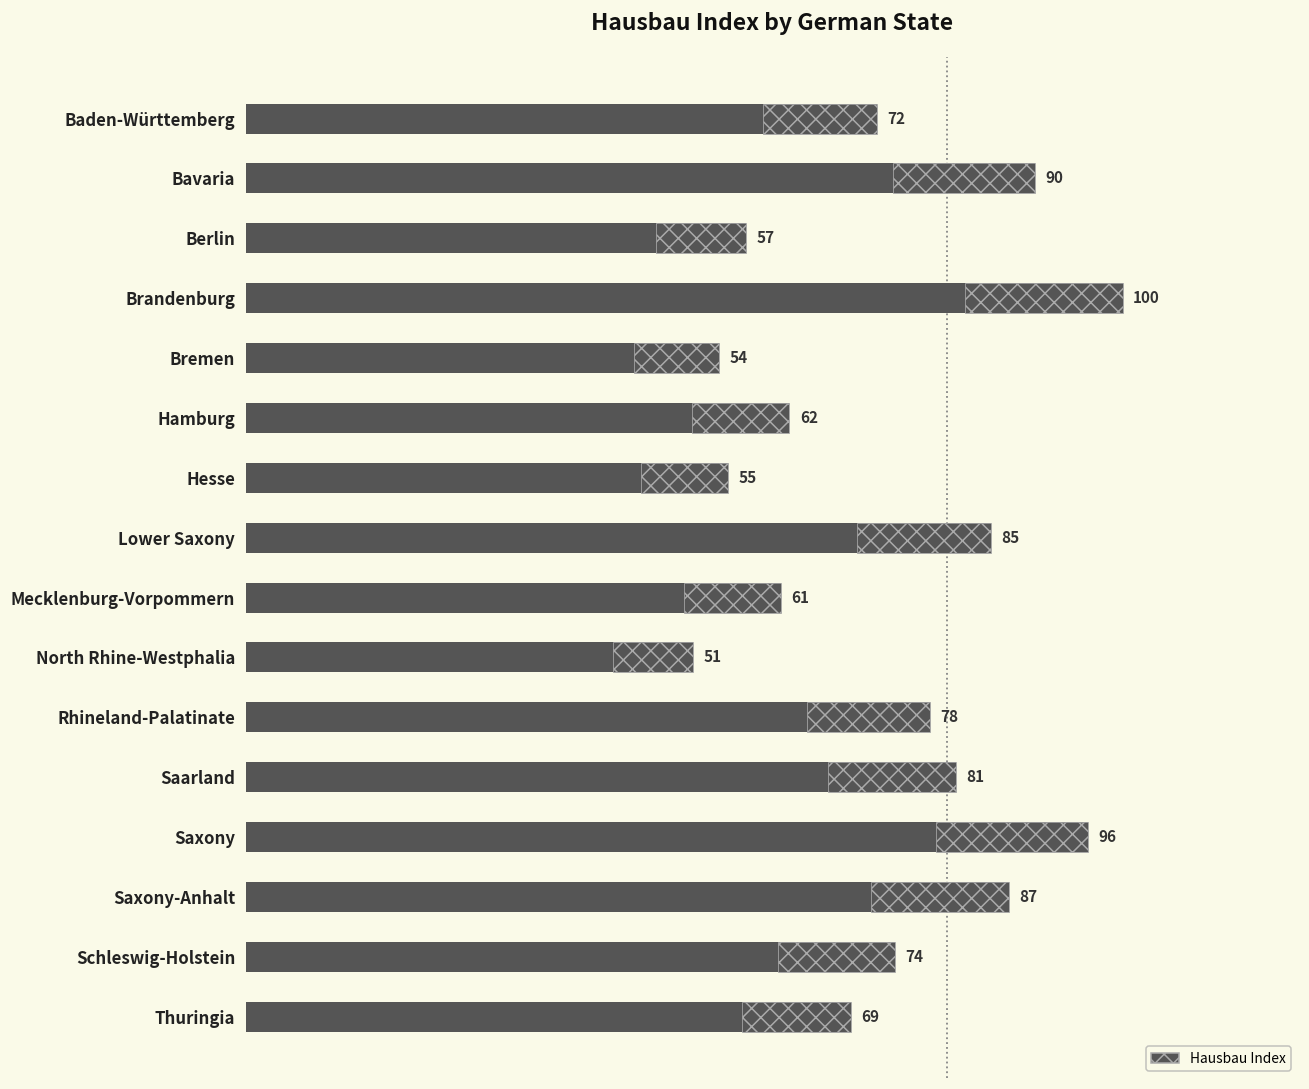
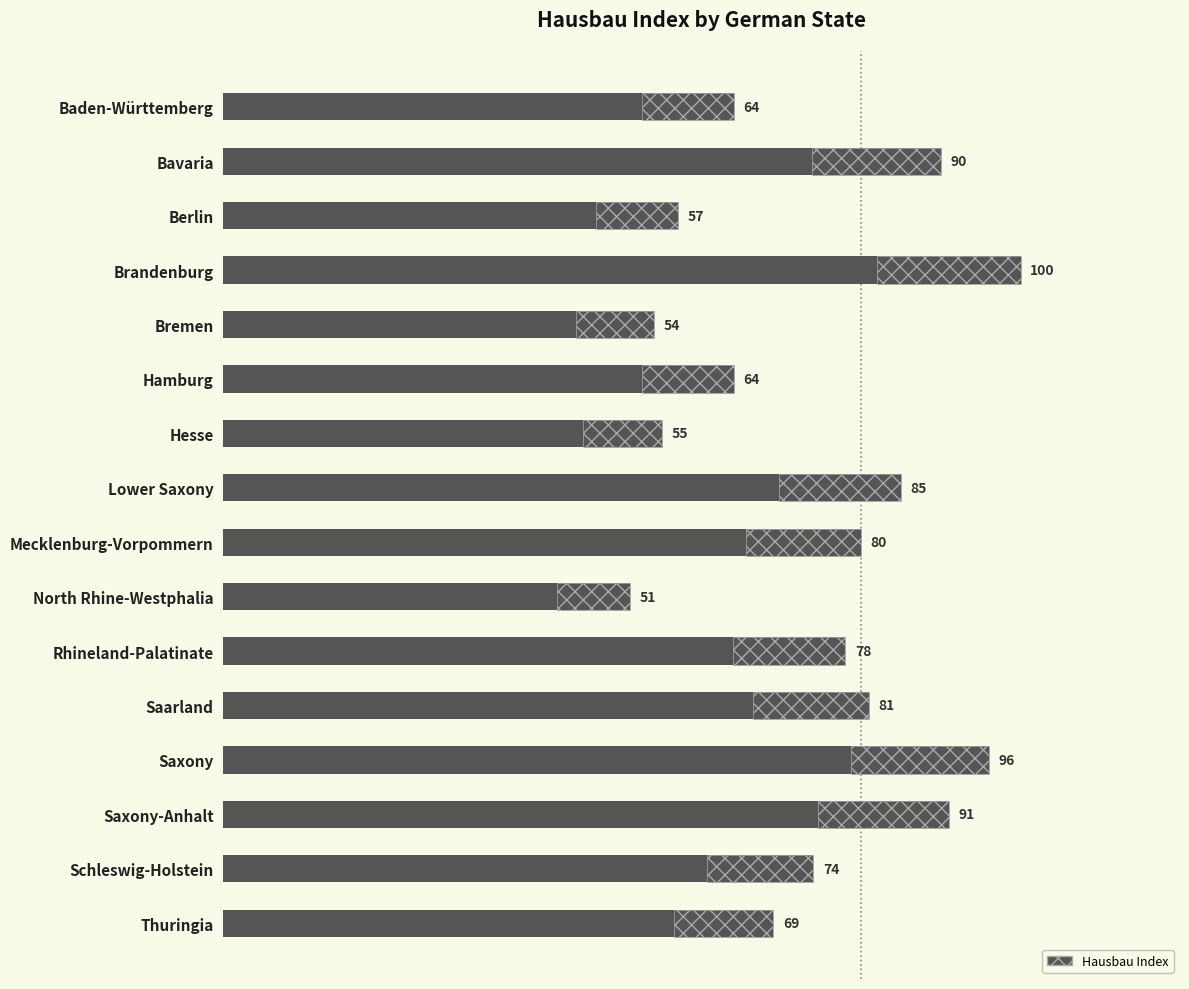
  {
-   "Baden-Württemberg": 72,
+   "Baden-Württemberg": 64,
    "Bavaria": 90,
    "Berlin": 57,
    "Brandenburg": 100,
    "Bremen": 54,
-   "Hamburg": 62,
+   "Hamburg": 64,
    "Hesse": 55,
    "Lower Saxony": 85,
-   "Mecklenburg-Vorpommern": 61,
+   "Mecklenburg-Vorpommern": 80,
    "North Rhine-Westphalia": 51,
    "Rhineland-Palatinate": 78,
    "Saarland": 81,
    "Saxony": 96,
-   "Saxony-Anhalt": 87,
+   "Saxony-Anhalt": 91,
    "Schleswig-Holstein": 74,
    "Thuringia": 69
  }
